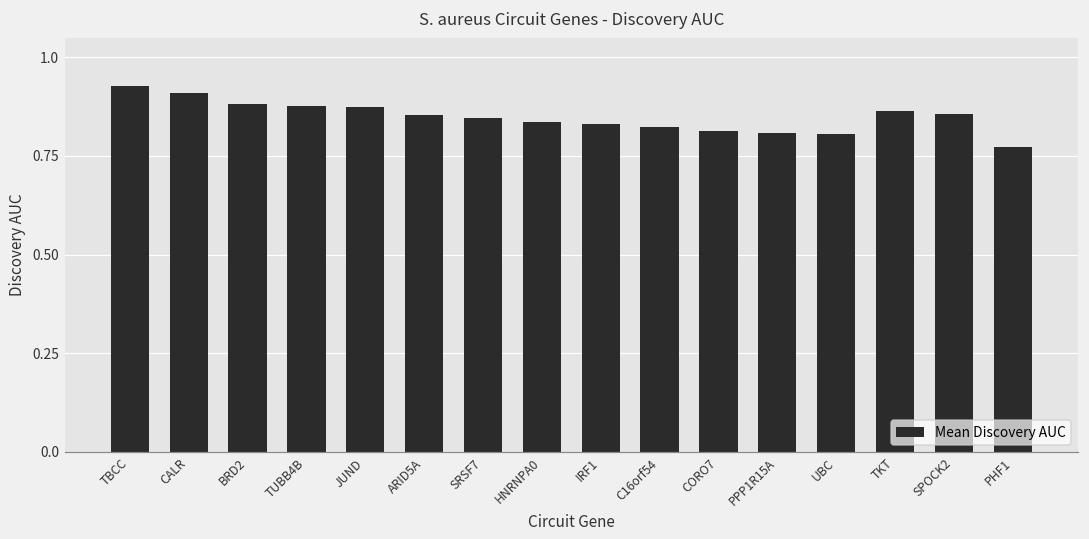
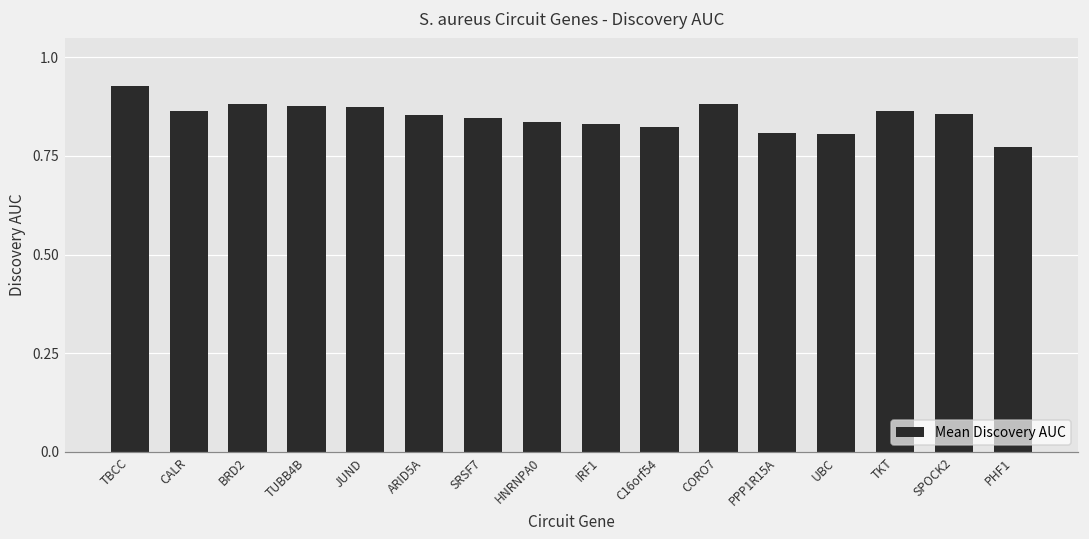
  {
    "TBCC": 0.93,
-   "CALR": 0.91,
+   "CALR": 0.86,
    "BRD2": 0.88,
    "TUBB4B": 0.88,
    "JUND": 0.87,
    "ARID5A": 0.85,
    "SRSF7": 0.85,
    "HNRNPA0": 0.84,
    "IRF1": 0.83,
    "C16orf54": 0.82,
-   "CORO7": 0.81,
+   "CORO7": 0.88,
    "PPP1R15A": 0.81,
    "UBC": 0.80,
    "TKT": 0.86,
    "SPOCK2": 0.86,
    "PHF1": 0.77
  }
